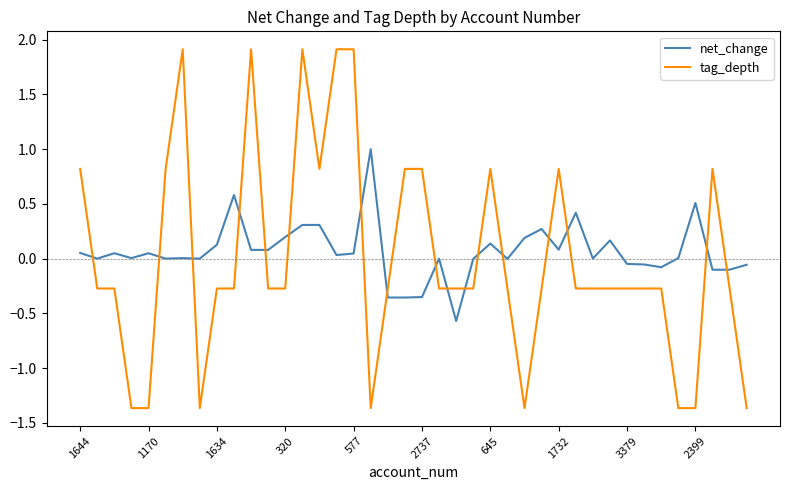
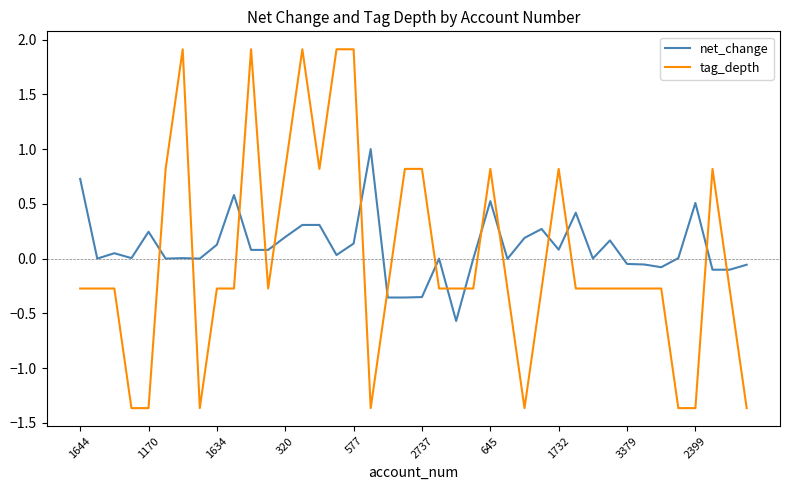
  {
    "net_change": {
-     "1644": 0.05,
-     "1170": 0.05,
+     "1644": 0.73,
+     "1170": 0.25,
      "1634": 0.13,
      "320": 0.20,
-     "577": 0.05,
+     "577": 0.14,
      "2737": -0.35,
-     "645": 0.14,
+     "645": 0.53,
      "1732": 0.08,
      "3379": -0.05,
      "2399": 0.51
    },
    "tag_depth": {
-     "1644": 0.82,
+     "1644": -0.27,
      "1170": -1.37,
      "1634": -0.27,
-     "320": -0.27,
+     "320": 0.82,
      "577": 1.91,
      "2737": 0.82,
      "645": 0.82,
      "1732": 0.82,
      "3379": -0.27,
      "2399": -1.37
    }
  }
